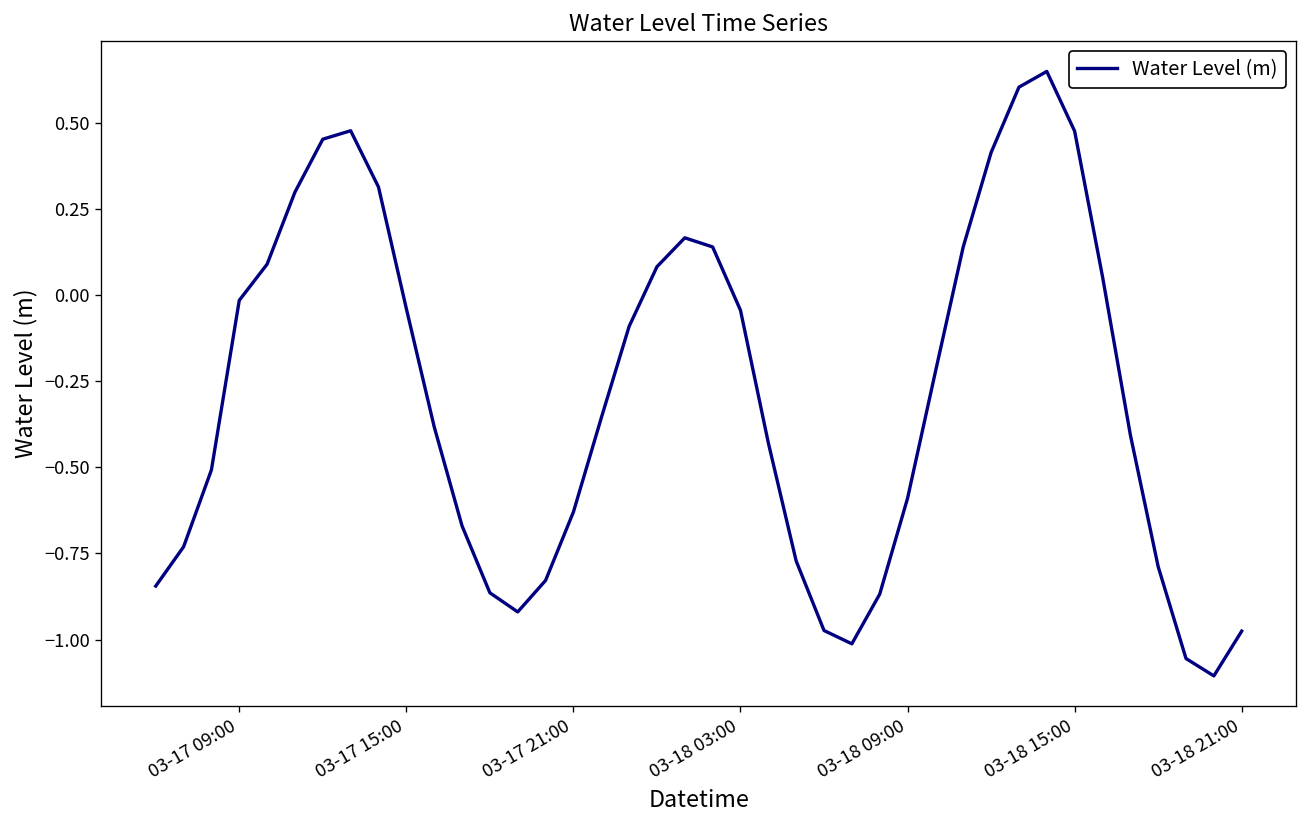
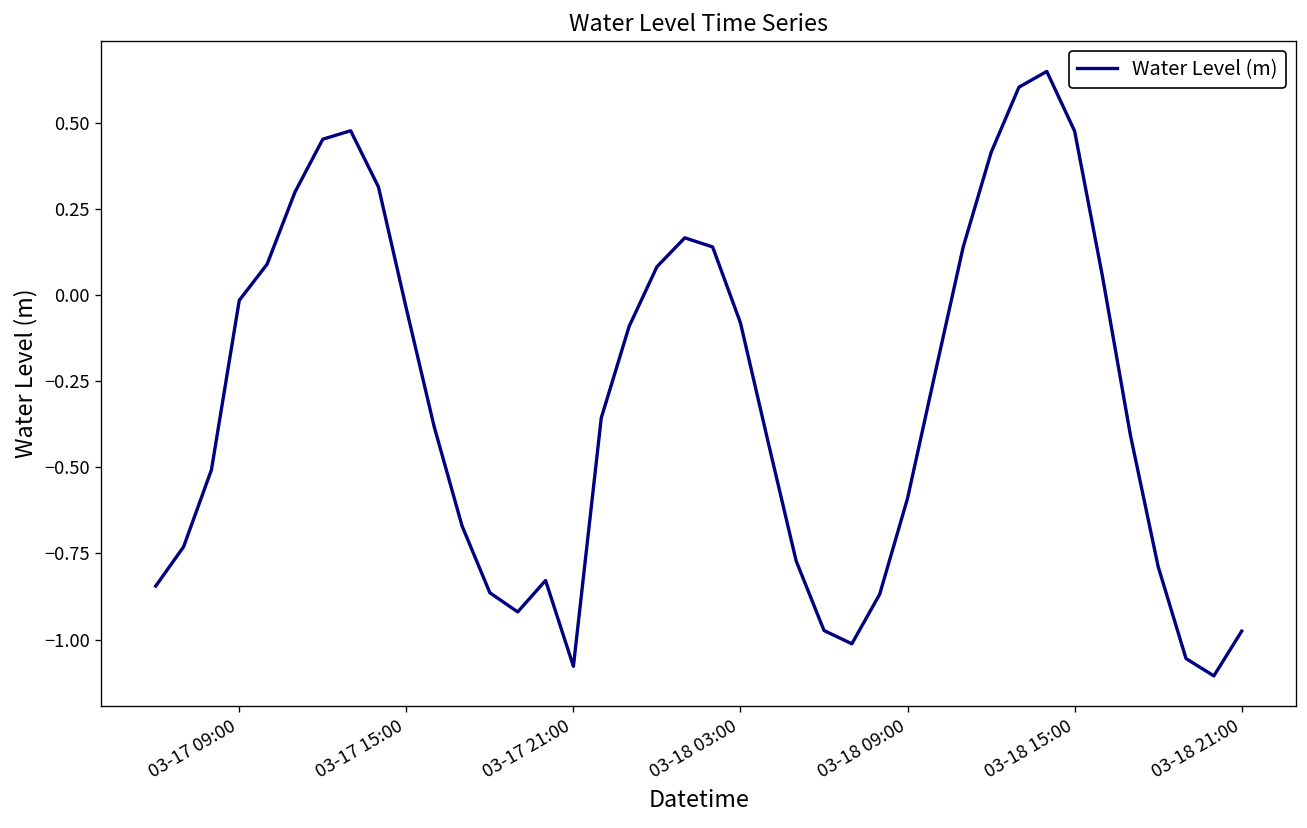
  {
    "03-17 09:00": -0.02,
    "03-17 15:00": -0.04,
-   "03-17 21:00": -0.63,
-   "03-18 03:00": -0.04,
+   "03-17 21:00": -1.08,
+   "03-18 03:00": -0.08,
    "03-18 09:00": -0.59,
    "03-18 15:00": 0.48,
    "03-18 21:00": -0.98
  }
